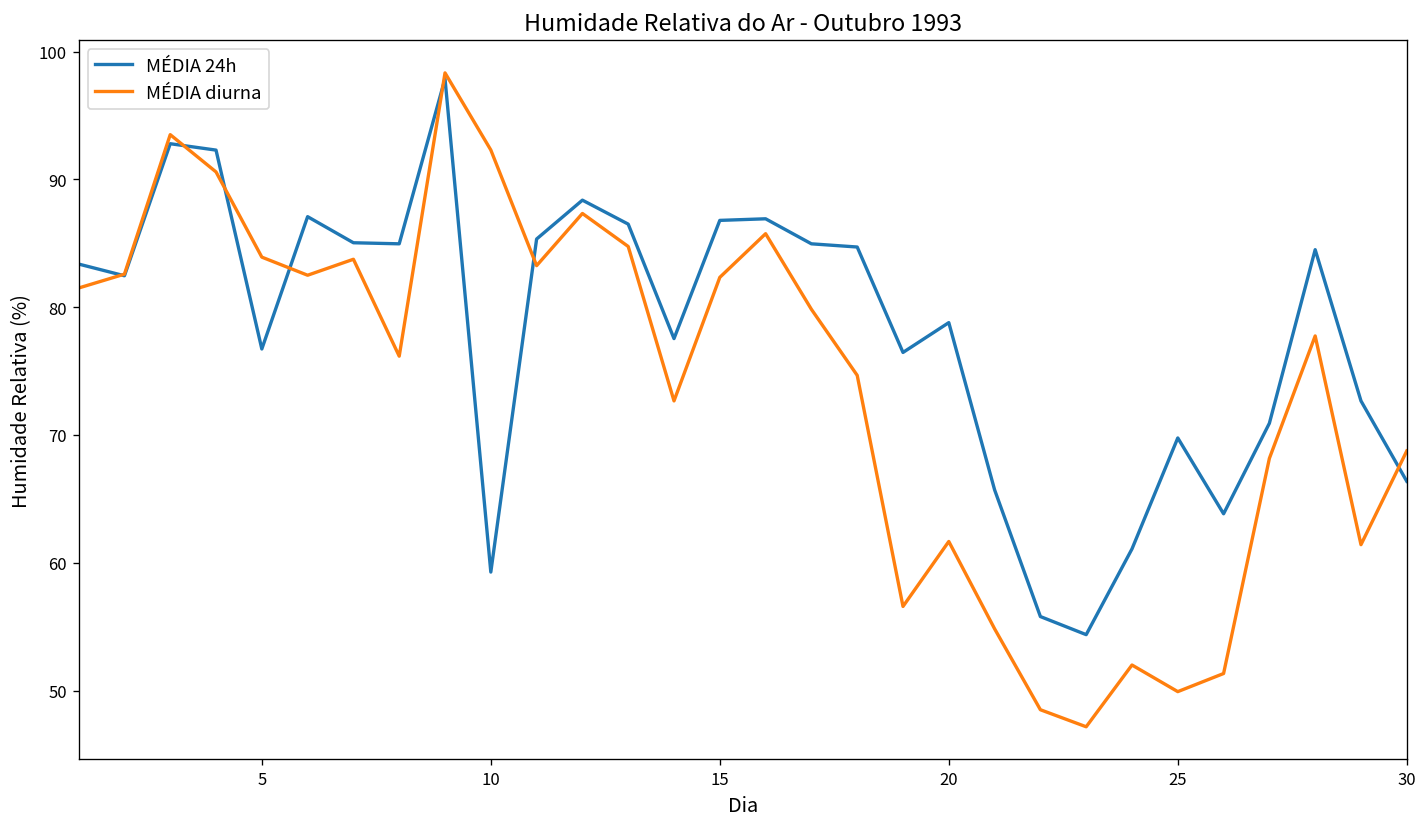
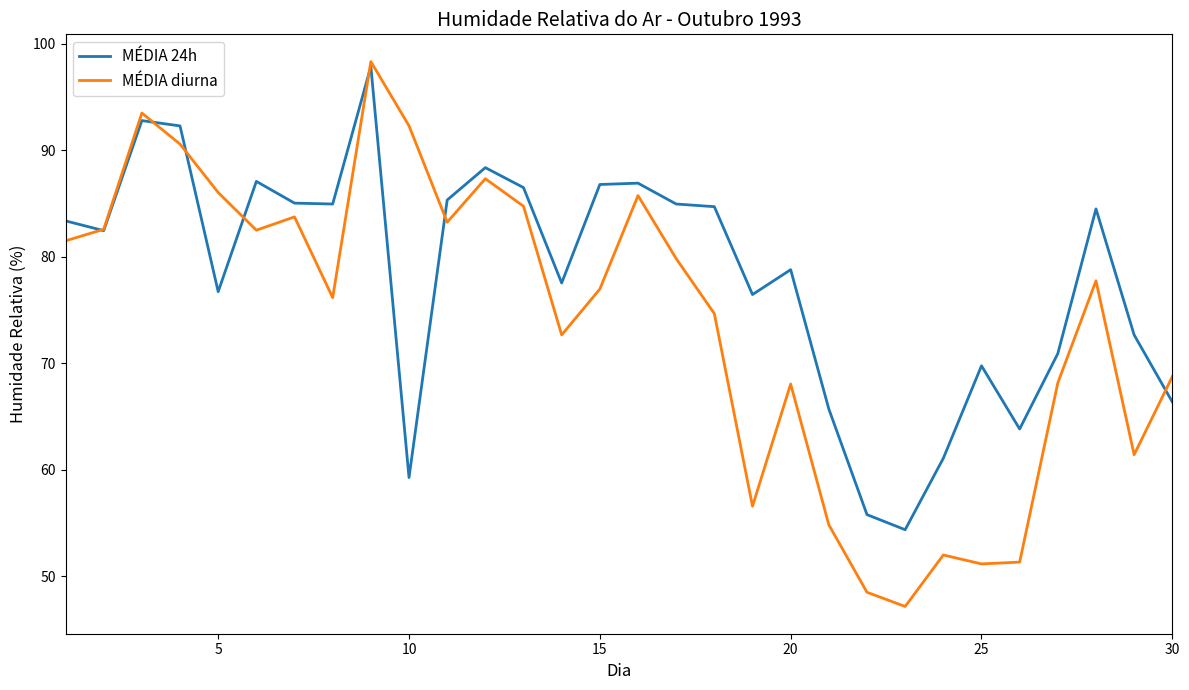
  {
    "MÉDIA 24h": {
      "5": 76.7,
      "10": 59.3,
      "15": 86.8,
      "20": 78.8,
      "25": 69.8,
      "30": 66.4
    },
    "MÉDIA diurna": {
-     "5": 83.9,
+     "5": 86.0,
      "10": 92.3,
-     "15": 82.3,
-     "20": 61.7,
-     "25": 49.9,
+     "15": 77.0,
+     "20": 68.1,
+     "25": 51.2,
      "30": 68.8
    }
  }
